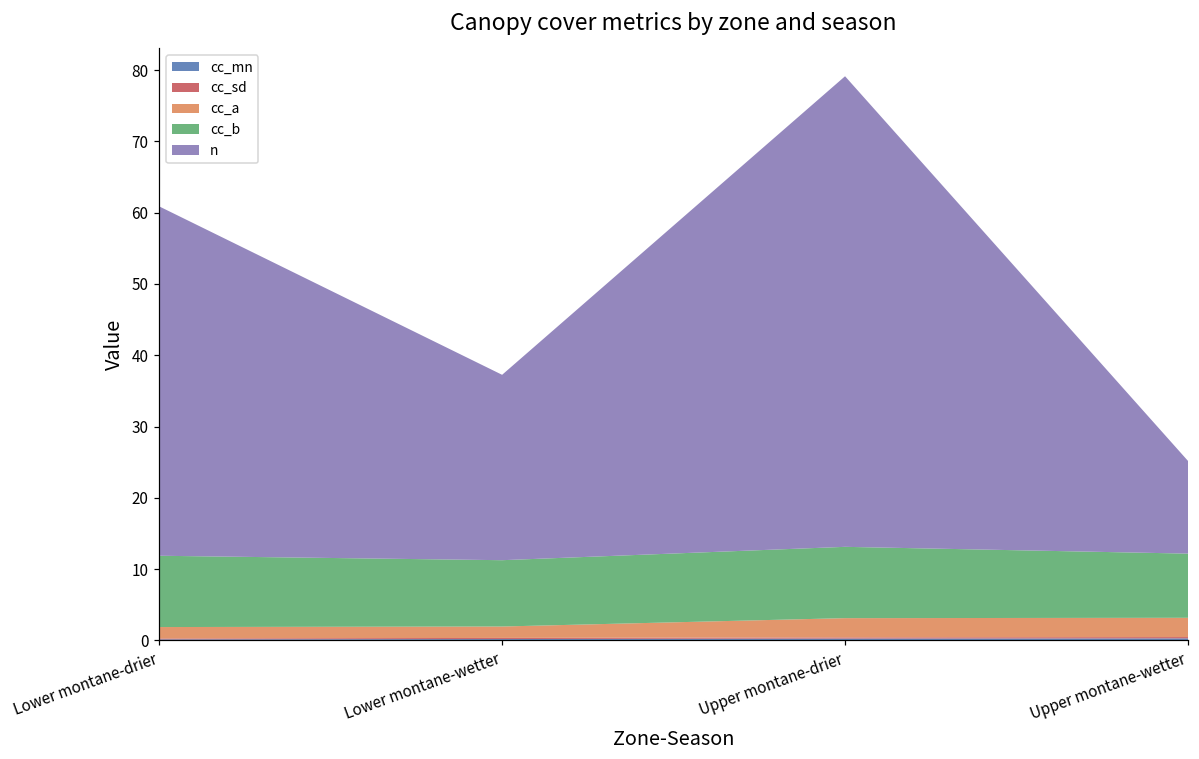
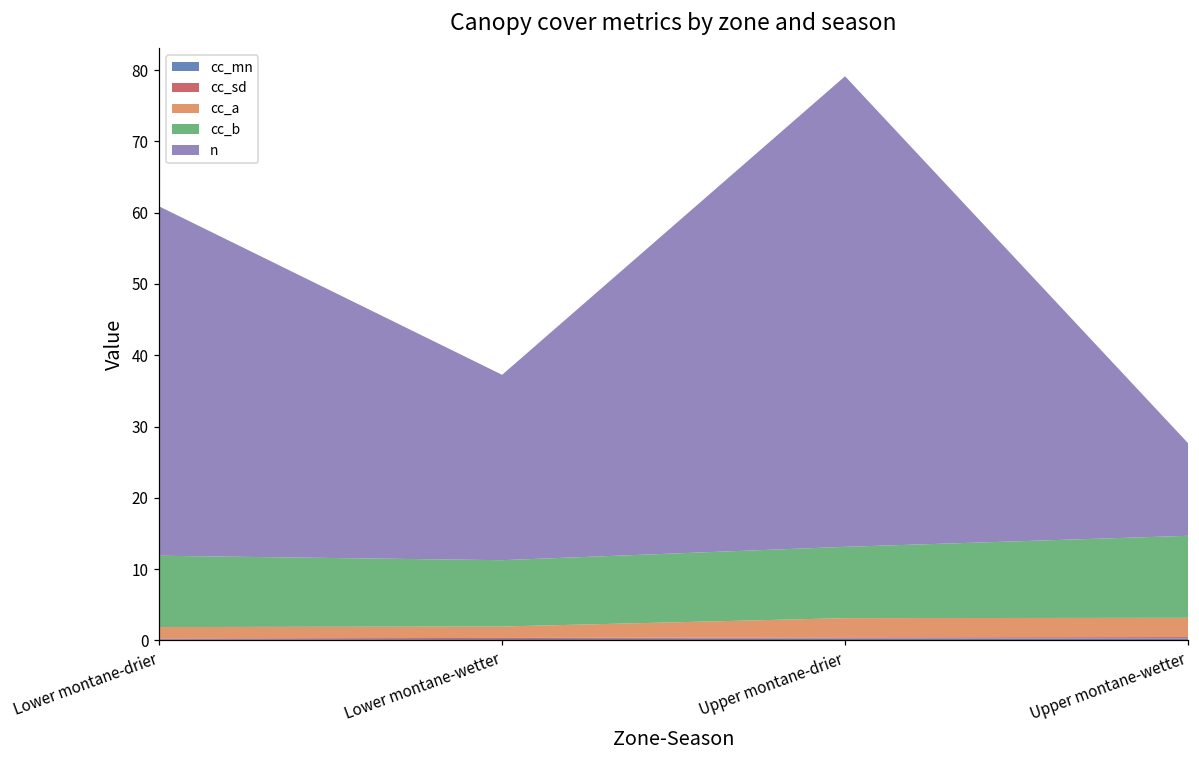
  {
    "cc_b": {
      "Lower montane-drier": 10,
      "Lower montane-wetter": 9,
      "Upper montane-drier": 10,
-     "Upper montane-wetter": 9
+     "Upper montane-wetter": 12
    }
  }
